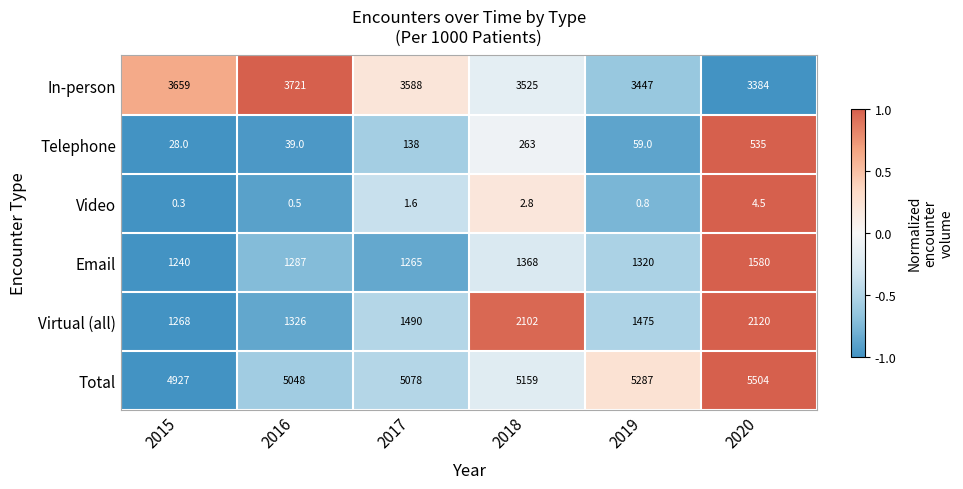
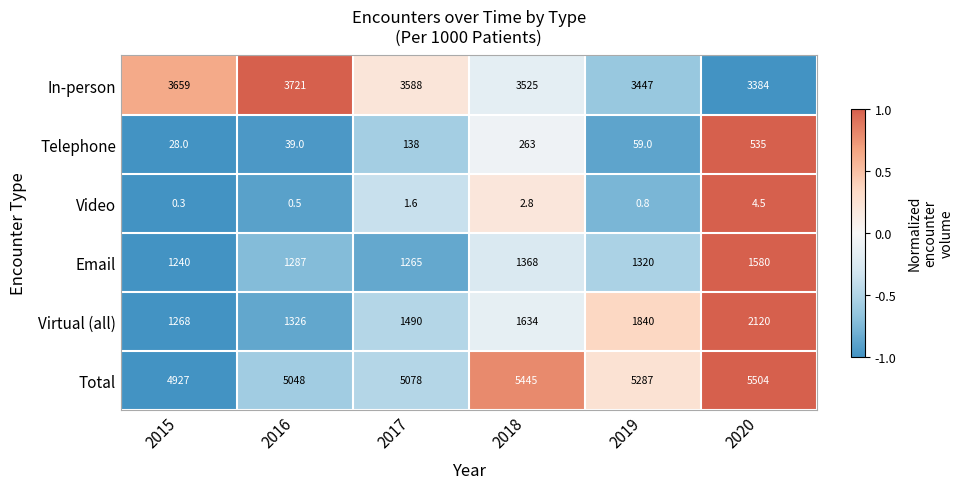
  {
    "In-person": {
      "2015": 3659,
      "2016": 3721,
      "2017": 3588,
      "2018": 3525,
      "2019": 3447,
      "2020": 3384
    },
    "Telephone": {
      "2015": 28.0,
      "2016": 39.0,
      "2017": 138,
      "2018": 263,
      "2019": 59.0,
      "2020": 535
    },
    "Video": {
      "2015": 0.3,
      "2016": 0.5,
      "2017": 1.6,
      "2018": 2.8,
      "2019": 0.8,
      "2020": 4.5
    },
    "Email": {
      "2015": 1240,
      "2016": 1287,
      "2017": 1265,
      "2018": 1368,
      "2019": 1320,
      "2020": 1580
    },
    "Virtual (all)": {
      "2015": 1268,
      "2016": 1326,
      "2017": 1490,
-     "2018": 2102,
-     "2019": 1475,
+     "2018": 1634,
+     "2019": 1840,
      "2020": 2120
    },
    "Total": {
      "2015": 4927,
      "2016": 5048,
      "2017": 5078,
-     "2018": 5159,
+     "2018": 5445,
      "2019": 5287,
      "2020": 5504
    }
  }
